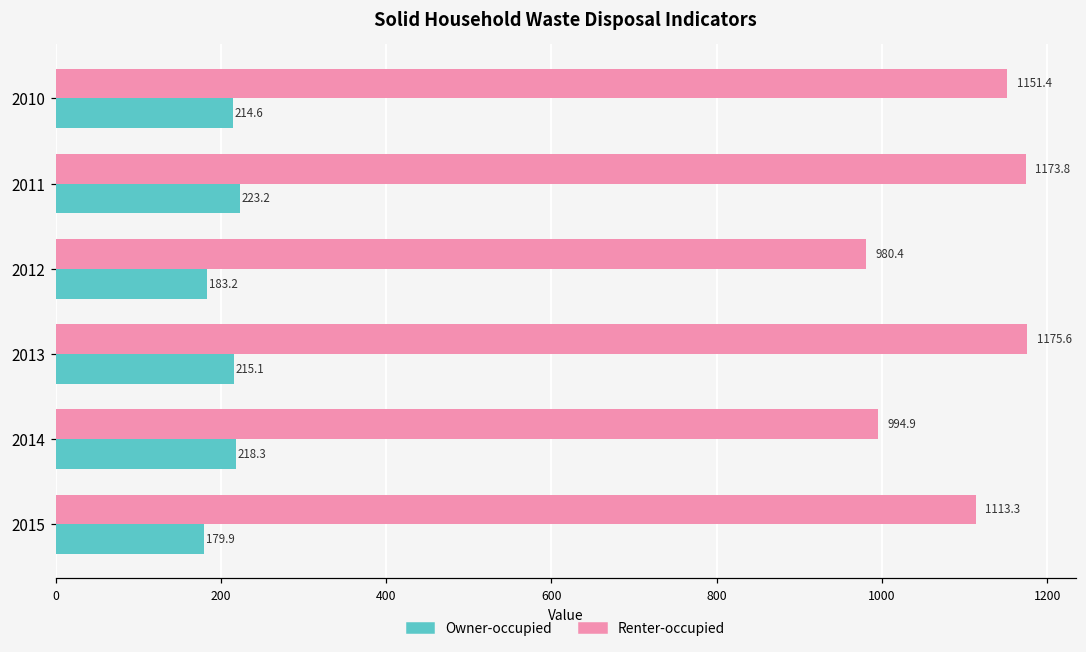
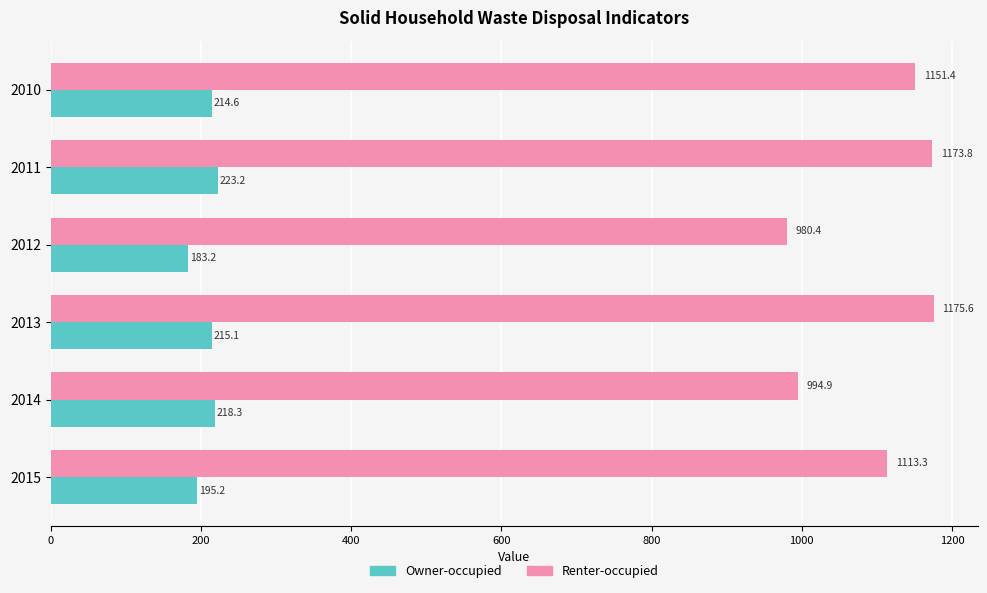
  {
    "Owner-occupied": {
      "2010": 214.6,
      "2011": 223.2,
      "2012": 183.2,
      "2013": 215.1,
      "2014": 218.3,
-     "2015": 179.9
+     "2015": 195.2
    },
    "Renter-occupied": {
      "2010": 1151.4,
      "2011": 1173.8,
      "2012": 980.4,
      "2013": 1175.6,
      "2014": 994.9,
      "2015": 1113.3
    }
  }
